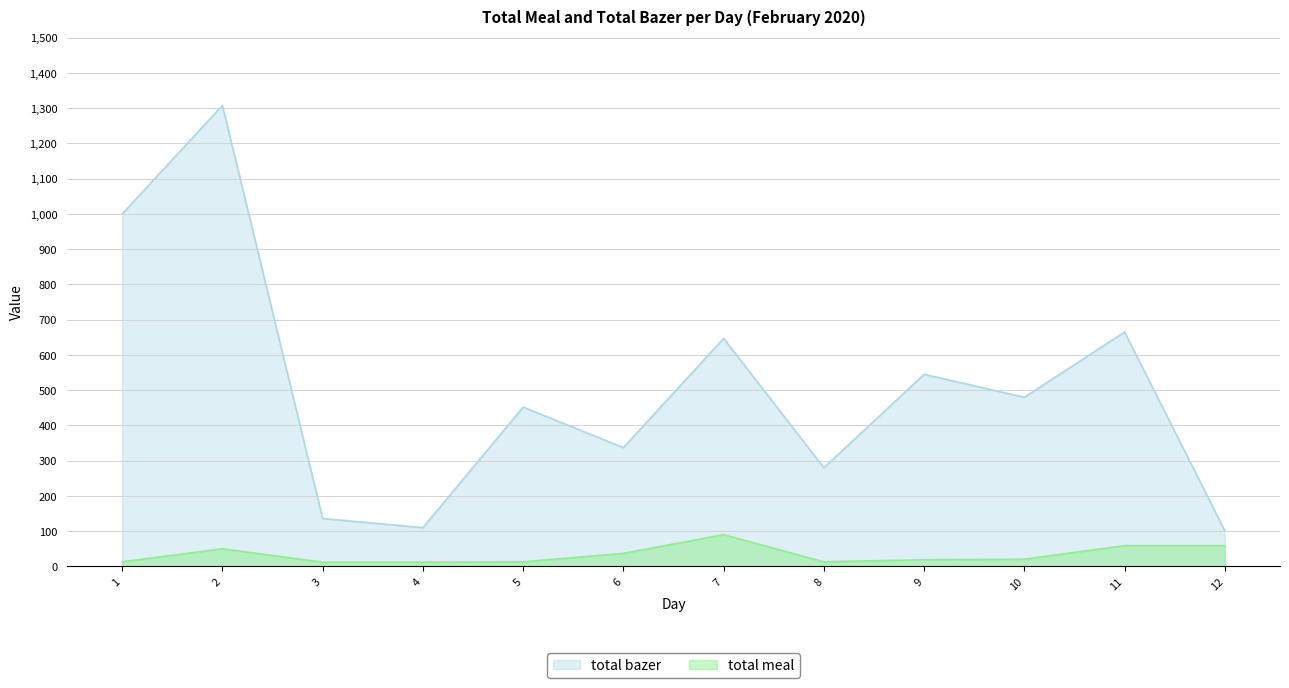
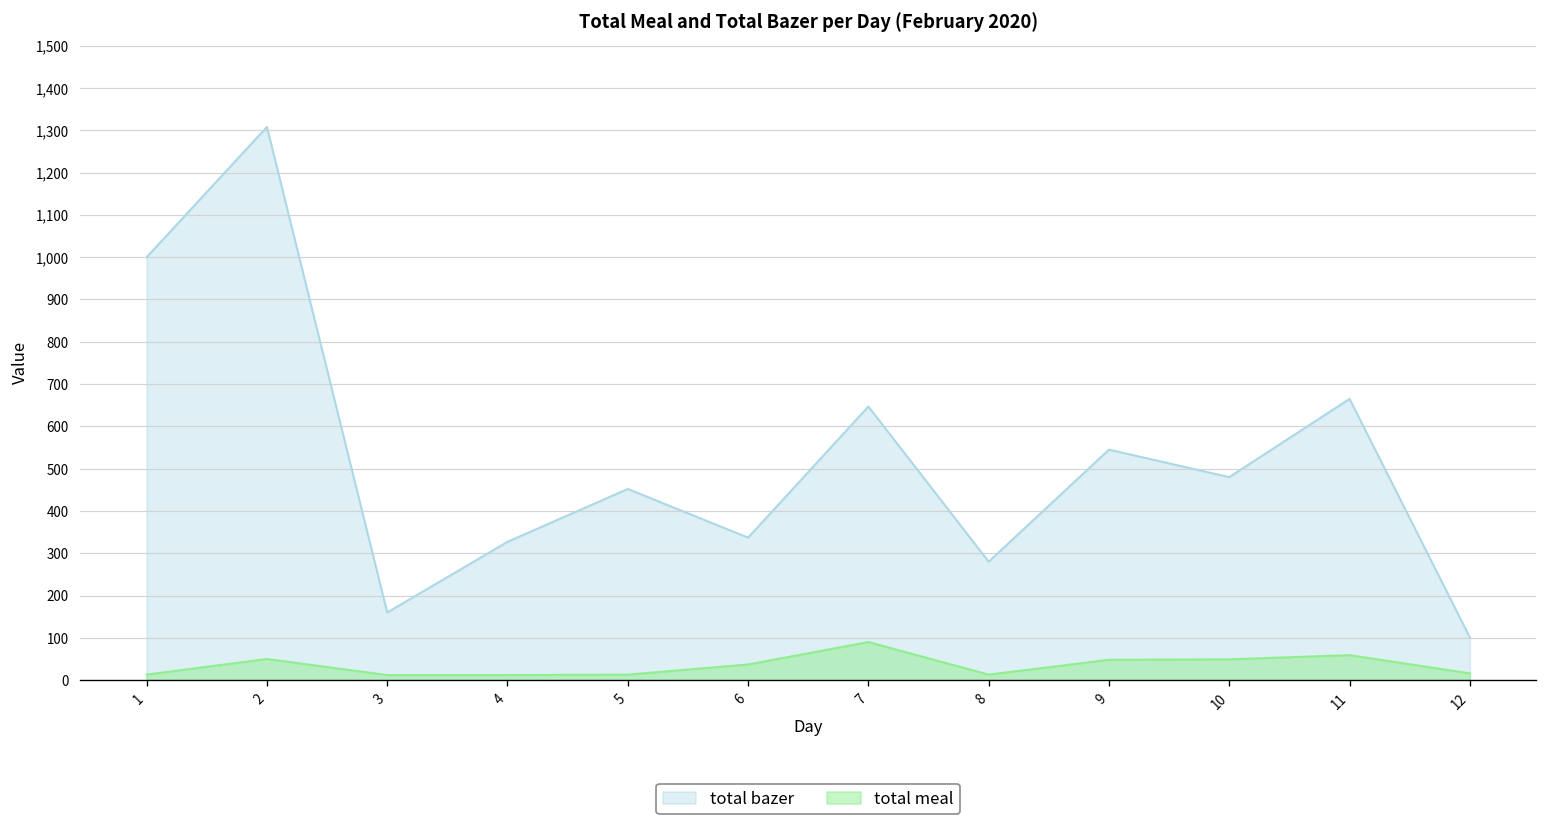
  {
    "total bazer": {
      "1": "1,000",
      "2": "1,310",
-     "3": "140",
-     "4": "110",
+     "3": "160",
+     "4": "330",
      "5": "450",
      "6": "340",
      "7": "650",
      "8": "280",
      "9": "550",
      "10": "480",
      "11": "670",
      "12": "100"
    },
    "total meal": {
      "1": "10",
      "2": "50",
      "3": "10",
      "4": "10",
      "5": "10",
      "6": "40",
      "7": "90",
      "8": "10",
-     "9": "20",
-     "10": "20",
+     "9": "50",
+     "10": "50",
      "11": "60",
-     "12": "60"
+     "12": "20"
    }
  }
